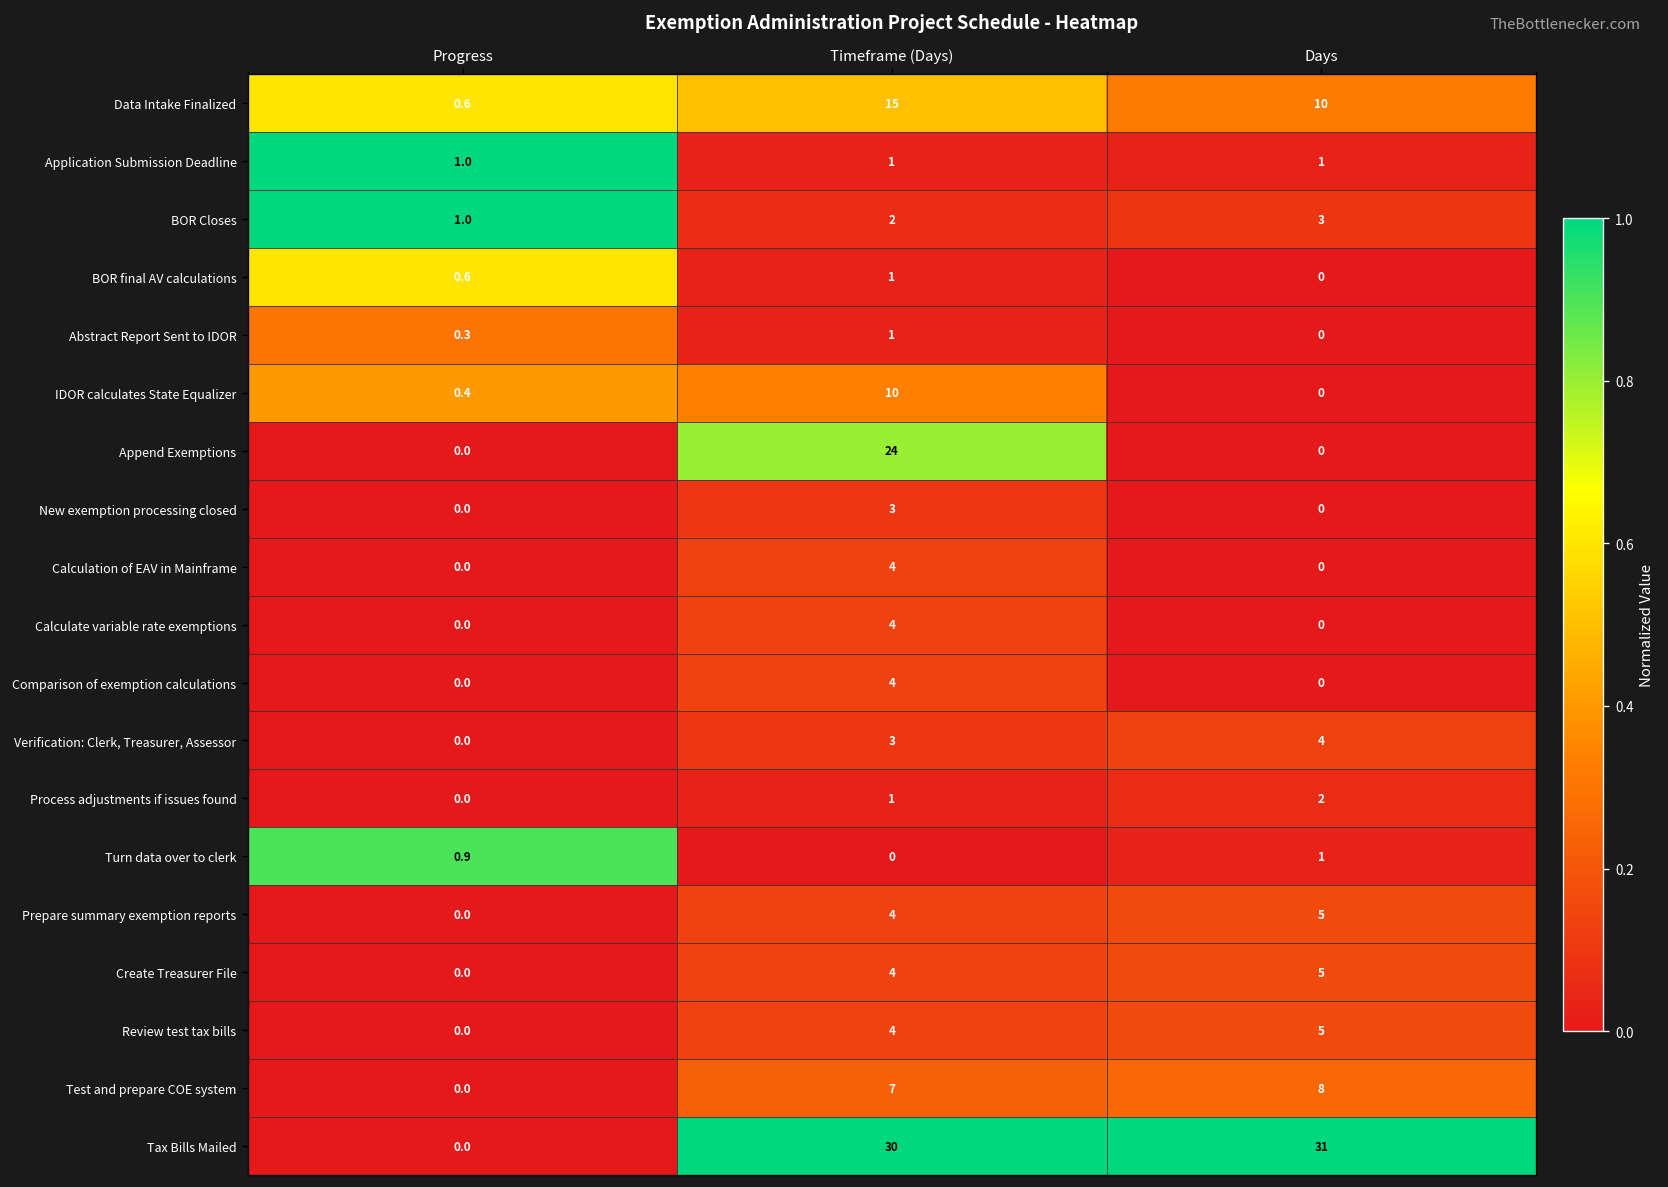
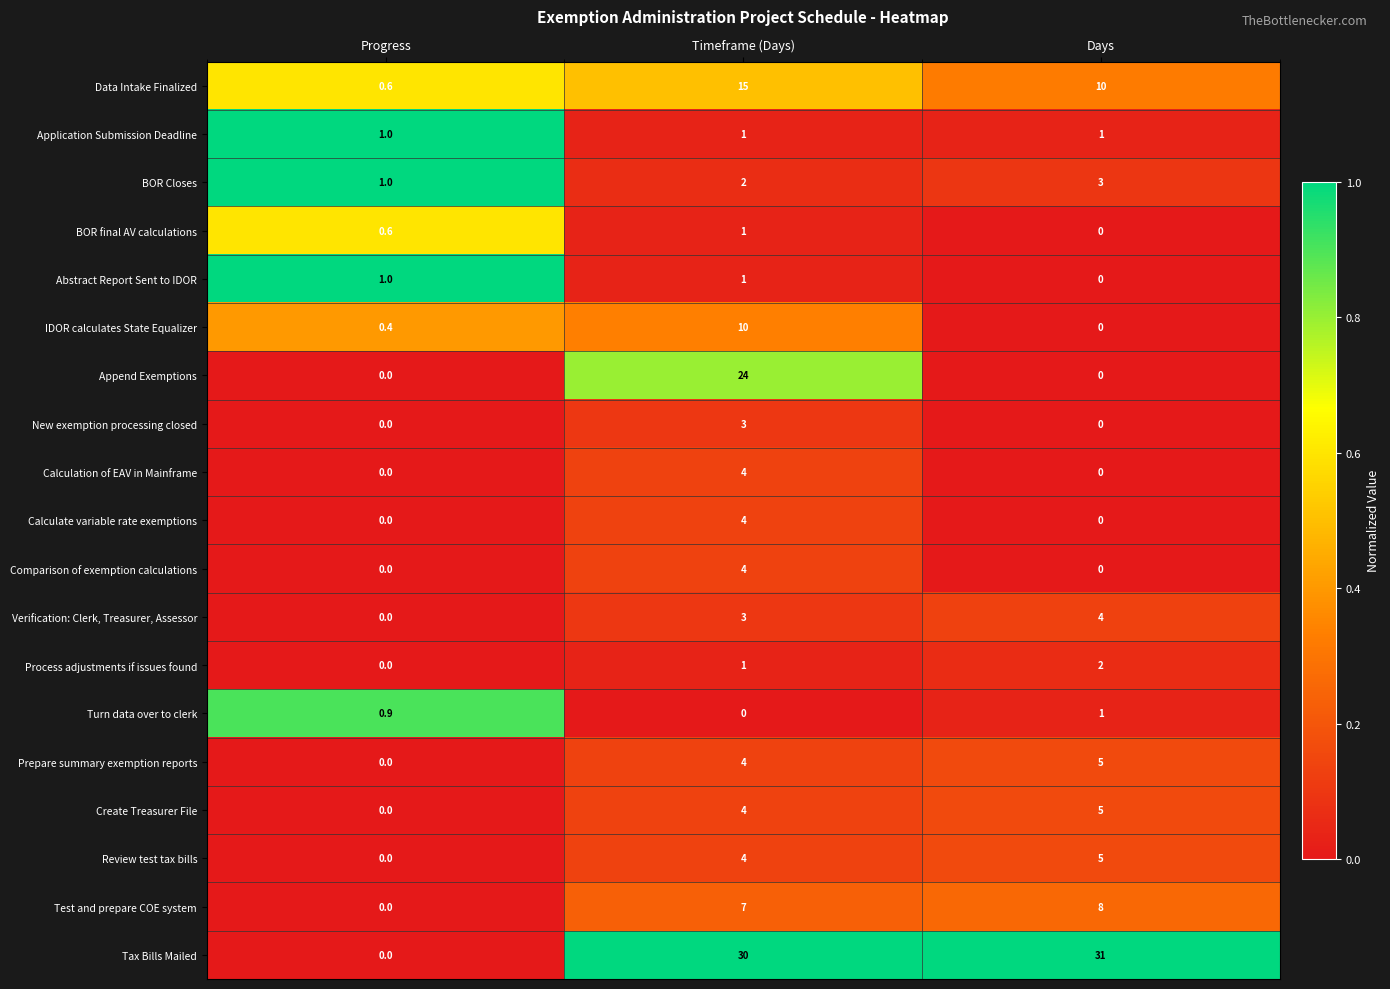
  {
    "Data Intake Finalized": {
      "Progress": 0.6,
      "Timeframe (Days)": 15,
      "Days": 10
    },
    "Application Submission Deadline": {
      "Progress": 1.0,
      "Timeframe (Days)": 1,
      "Days": 1
    },
    "BOR Closes": {
      "Progress": 1.0,
      "Timeframe (Days)": 2,
      "Days": 3
    },
    "BOR final AV calculations": {
      "Progress": 0.6,
      "Timeframe (Days)": 1,
      "Days": 0
    },
    "Abstract Report Sent to IDOR": {
-     "Progress": 0.3,
+     "Progress": 1.0,
      "Timeframe (Days)": 1,
      "Days": 0
    },
    "IDOR calculates State Equalizer": {
      "Progress": 0.4,
      "Timeframe (Days)": 10,
      "Days": 0
    },
    "Append Exemptions": {
      "Progress": 0.0,
      "Timeframe (Days)": 24,
      "Days": 0
    },
    "New exemption processing closed": {
      "Progress": 0.0,
      "Timeframe (Days)": 3,
      "Days": 0
    },
    "Calculation of EAV in Mainframe": {
      "Progress": 0.0,
      "Timeframe (Days)": 4,
      "Days": 0
    },
    "Calculate variable rate exemptions": {
      "Progress": 0.0,
      "Timeframe (Days)": 4,
      "Days": 0
    },
    "Comparison of exemption calculations": {
      "Progress": 0.0,
      "Timeframe (Days)": 4,
      "Days": 0
    },
    "Verification: Clerk, Treasurer, Assessor": {
      "Progress": 0.0,
      "Timeframe (Days)": 3,
      "Days": 4
    },
    "Process adjustments if issues found": {
      "Progress": 0.0,
      "Timeframe (Days)": 1,
      "Days": 2
    },
    "Turn data over to clerk": {
      "Progress": 0.9,
      "Timeframe (Days)": 0,
      "Days": 1
    },
    "Prepare summary exemption reports": {
      "Progress": 0.0,
      "Timeframe (Days)": 4,
      "Days": 5
    },
    "Create Treasurer File": {
      "Progress": 0.0,
      "Timeframe (Days)": 4,
      "Days": 5
    },
    "Review test tax bills": {
      "Progress": 0.0,
      "Timeframe (Days)": 4,
      "Days": 5
    },
    "Test and prepare COE system": {
      "Progress": 0.0,
      "Timeframe (Days)": 7,
      "Days": 8
    },
    "Tax Bills Mailed": {
      "Progress": 0.0,
      "Timeframe (Days)": 30,
      "Days": 31
    }
  }
